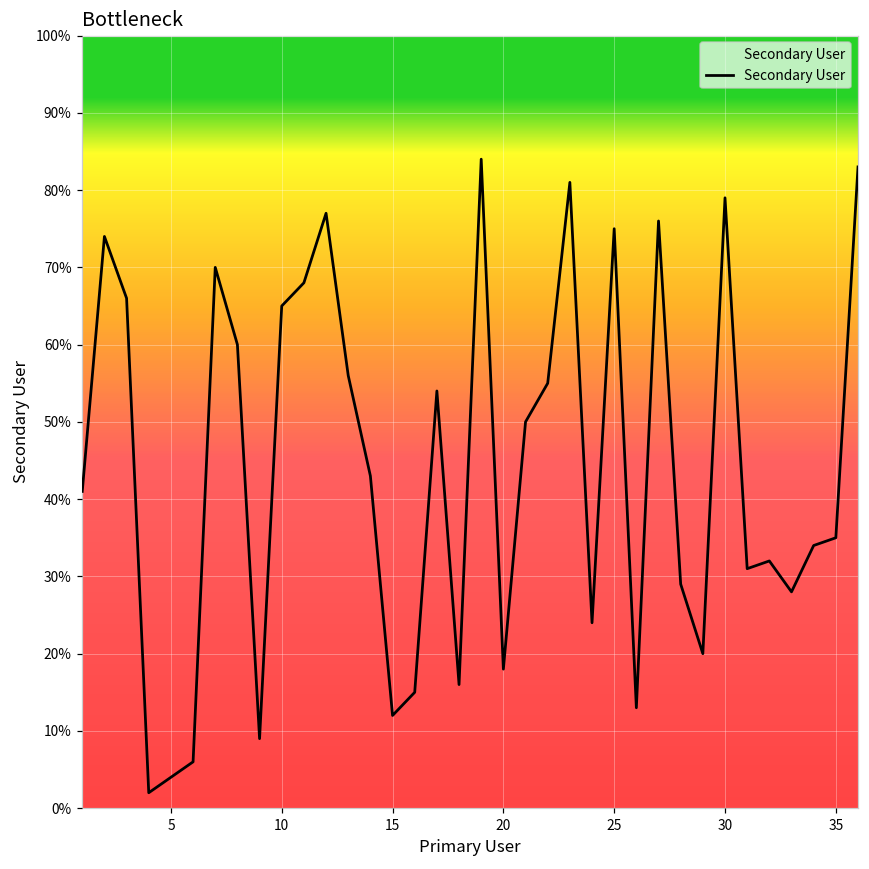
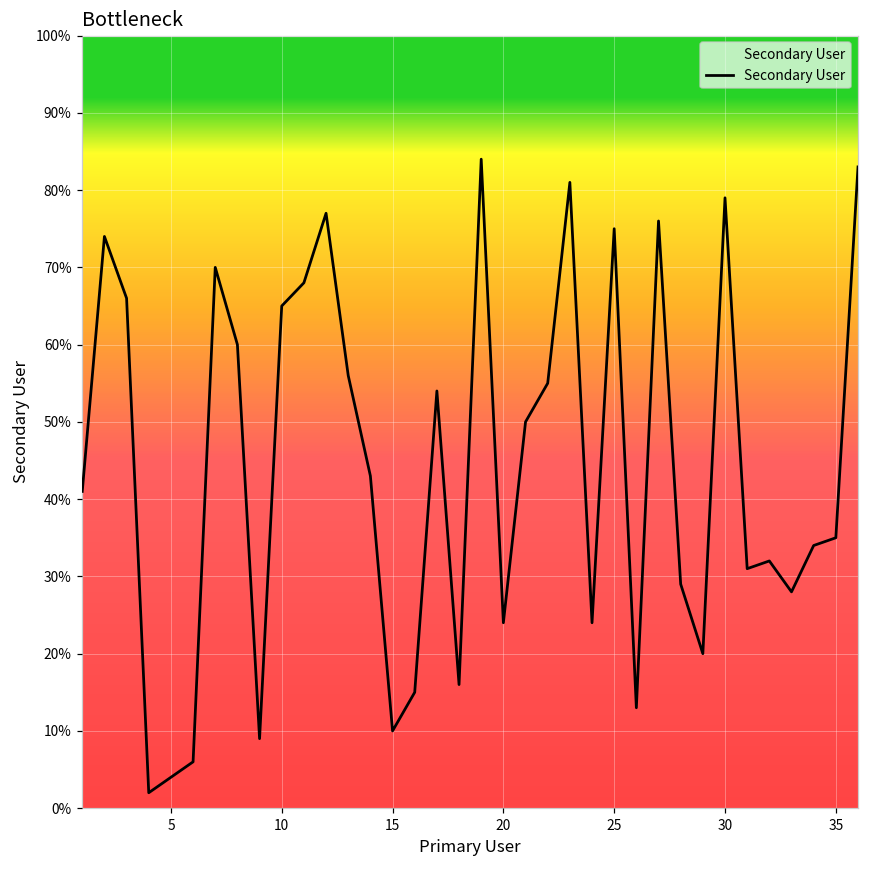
  {
    "5": "4%",
    "10": "65%",
-   "15": "12%",
-   "20": "18%",
+   "15": "10%",
+   "20": "24%",
    "25": "75%",
    "30": "79%",
    "35": "35%"
  }
